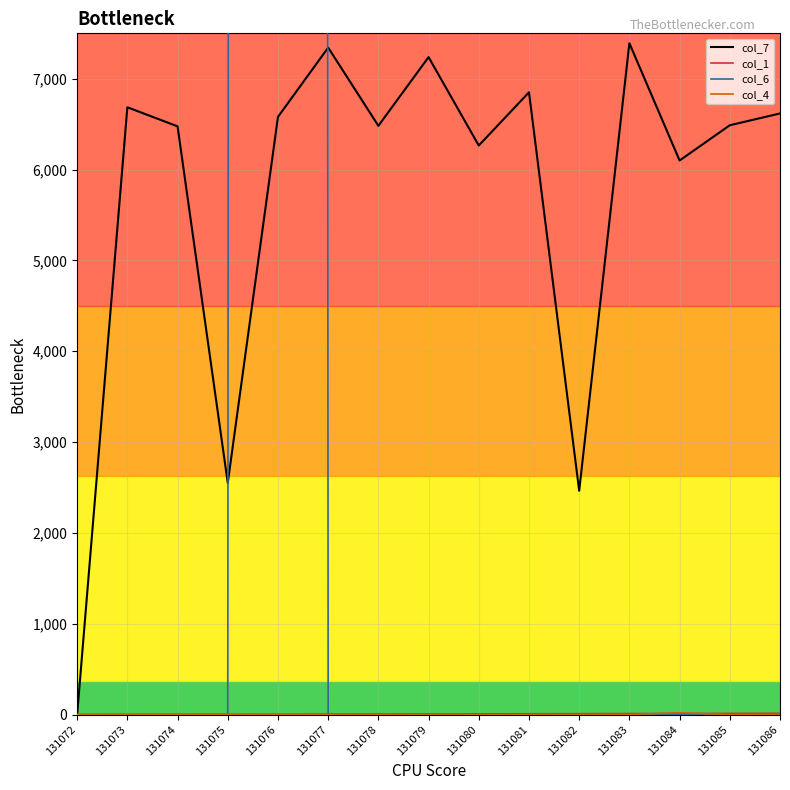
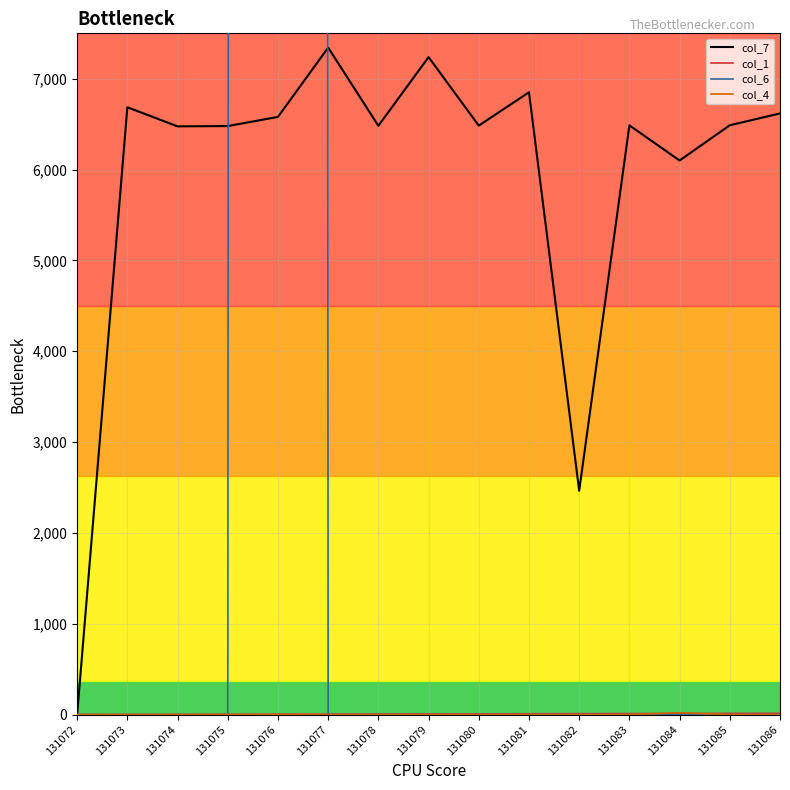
  {
    "col_7": {
      "131073": "6,700",
      "131074": "6,500",
-     "131075": "2,600",
+     "131075": "6,500",
      "131076": "6,600",
      "131077": "7,300",
      "131078": "6,500",
      "131079": "7,200",
-     "131080": "6,300",
+     "131080": "6,500",
      "131081": "6,900",
      "131082": "2,500",
-     "131083": "7,400",
+     "131083": "6,500",
      "131084": "6,100",
      "131085": "6,500",
      "131086": "6,600"
    }
  }
